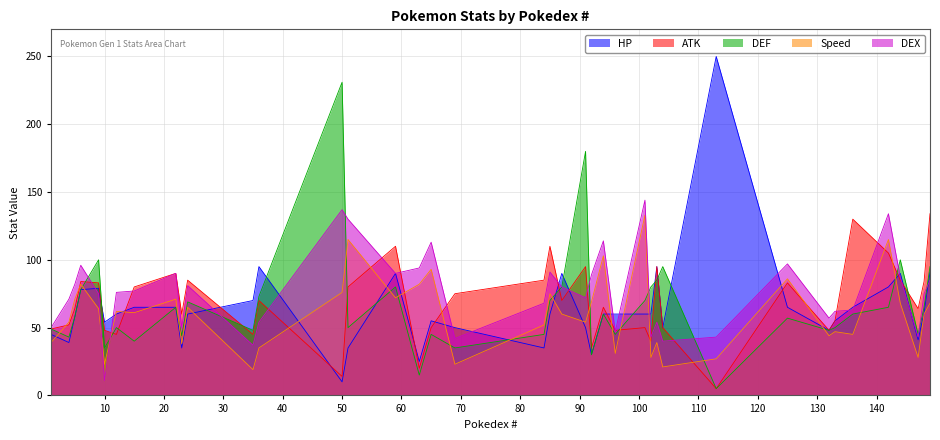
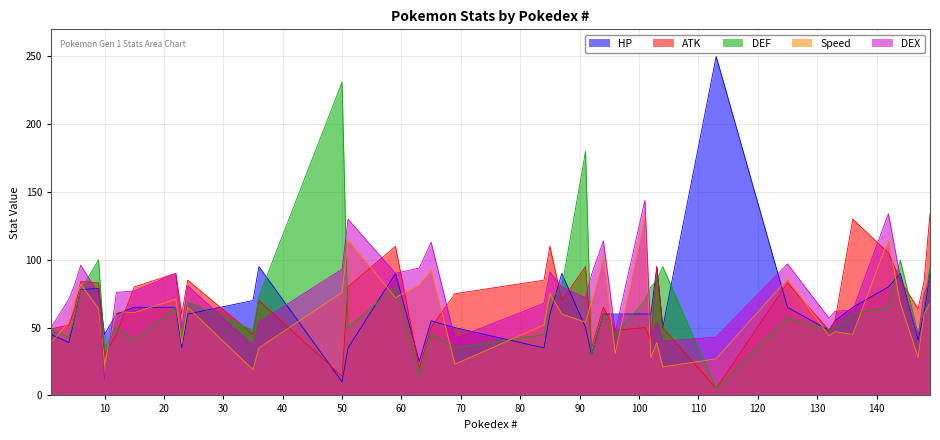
  {
    "HP": {
-     "10": 54,
+     "10": 45,
      "50": 10
    },
    "ATK": {
-     "10": 48,
+     "10": 30,
      "50": 14
    },
    "DEF": {
      "10": 35,
      "50": 231
    },
    "Speed": {
      "10": 23,
      "50": 76
    },
    "DEX": {
      "10": 11,
-     "50": 137
+     "50": 93
    }
  }
